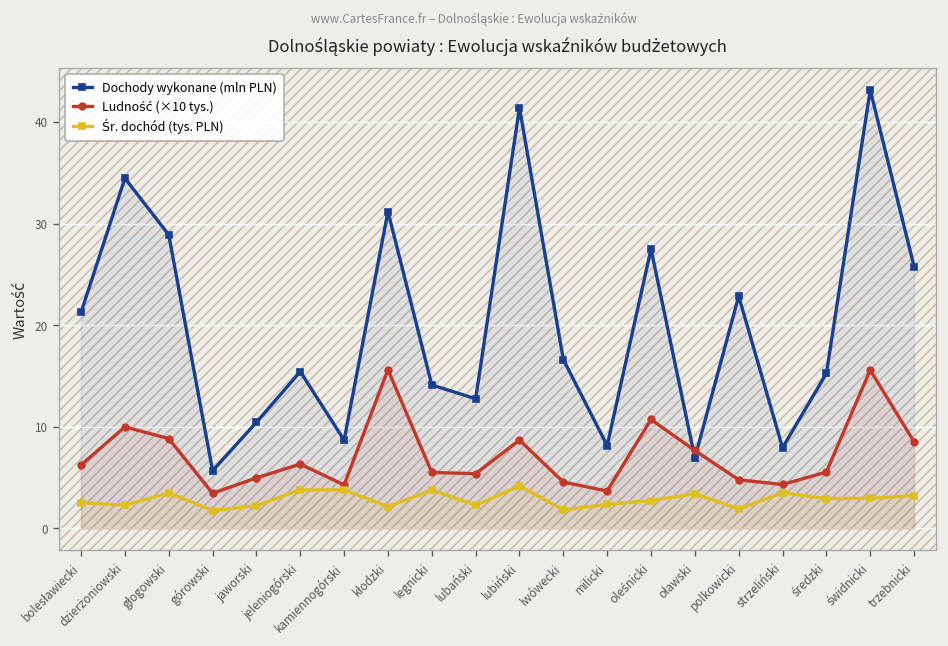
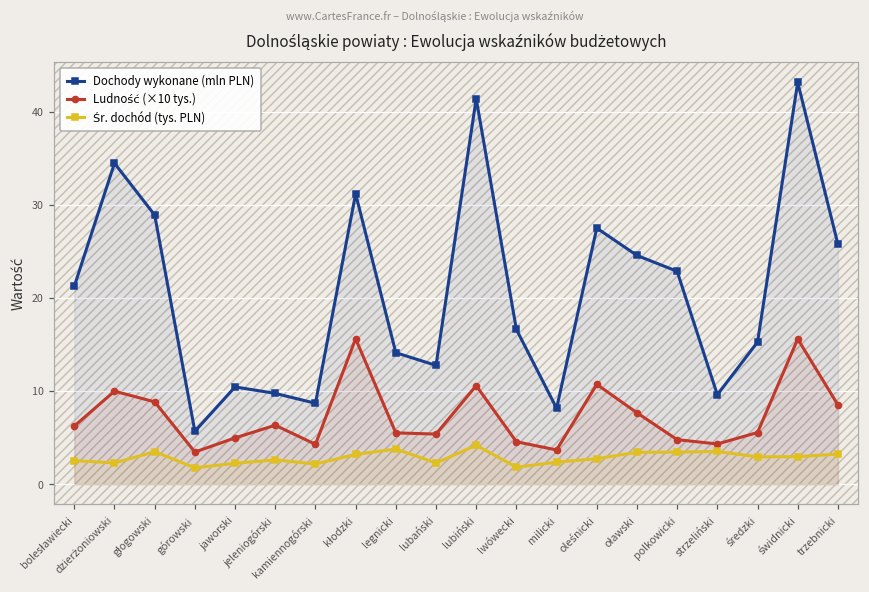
  {
    "Dochody wykonane (mln PLN)": {
      "bolesławiecki": 21,
      "dzierżoniowski": 34,
      "głogowski": 29,
      "górowski": 6,
      "jaworski": 10,
-     "jeleniogórski": 15,
+     "jeleniogórski": 10,
      "kamiennogórski": 9,
      "kłodzki": 31,
      "legnicki": 14,
      "lubański": 13,
      "lubiński": 41,
      "lwówecki": 17,
      "milicki": 8,
      "oleśnicki": 28,
-     "oławski": 7,
+     "oławski": 25,
      "polkowicki": 23,
-     "strzeliński": 8,
+     "strzeliński": 10,
      "średzki": 15,
      "świdnicki": 43,
      "trzebnicki": 26
    },
    "Ludność (×10 tys.)": {
      "bolesławiecki": 6,
      "dzierżoniowski": 10,
      "głogowski": 9,
      "górowski": 3,
      "jaworski": 5,
      "jeleniogórski": 6,
      "kamiennogórski": 4,
      "kłodzki": 16,
      "legnicki": 6,
      "lubański": 5,
-     "lubiński": 9,
+     "lubiński": 11,
      "lwówecki": 5,
      "milicki": 4,
      "oleśnicki": 11,
      "oławski": 8,
      "polkowicki": 5,
      "strzeliński": 4,
      "średzki": 6,
      "świdnicki": 16,
      "trzebnicki": 9
    },
    "Śr. dochód (tys. PLN)": {
      "bolesławiecki": 3,
      "dzierżoniowski": 2,
      "głogowski": 3,
      "górowski": 2,
      "jaworski": 2,
-     "jeleniogórski": 4,
-     "kamiennogórski": 4,
-     "kłodzki": 2,
+     "jeleniogórski": 3,
+     "kamiennogórski": 2,
+     "kłodzki": 3,
      "legnicki": 4,
      "lubański": 2,
      "lubiński": 4,
      "lwówecki": 2,
      "milicki": 2,
      "oleśnicki": 3,
      "oławski": 3,
-     "polkowicki": 2,
+     "polkowicki": 3,
      "strzeliński": 4,
      "średzki": 3,
      "świdnicki": 3,
      "trzebnicki": 3
    }
  }
